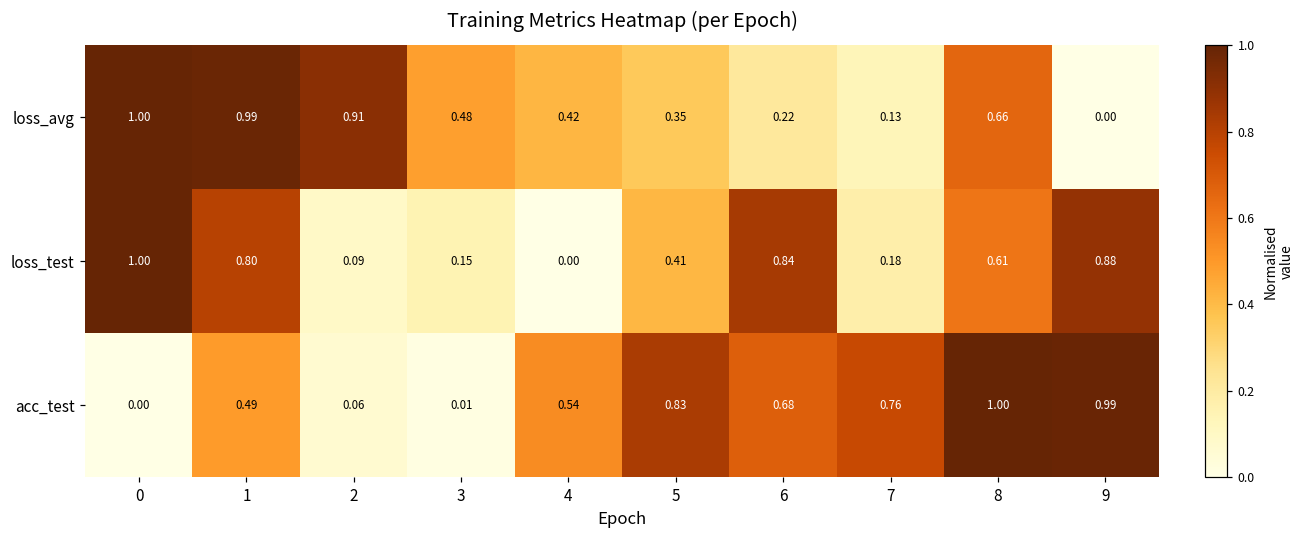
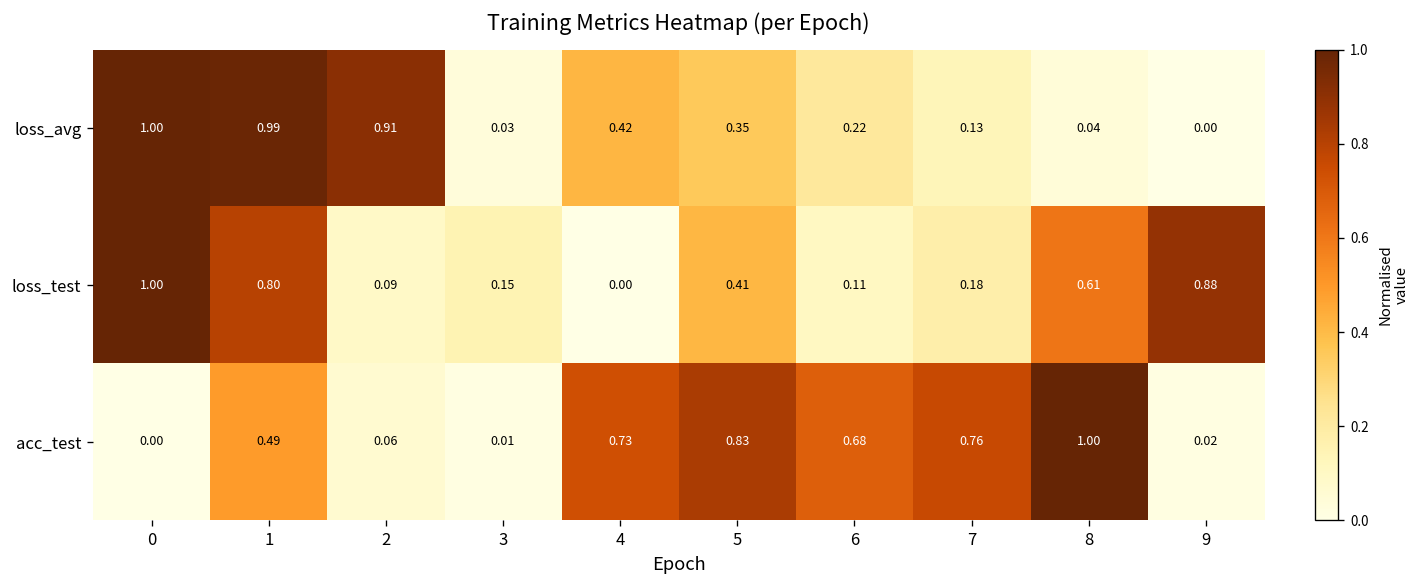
  {
    "loss_avg": {
      "0": 1.00,
      "1": 0.99,
      "2": 0.91,
-     "3": 0.48,
+     "3": 0.03,
      "4": 0.42,
      "5": 0.35,
      "6": 0.22,
      "7": 0.13,
-     "8": 0.66,
+     "8": 0.04,
      "9": 0.00
    },
    "loss_test": {
      "0": 1.00,
      "1": 0.80,
      "2": 0.09,
      "3": 0.15,
      "4": 0.00,
      "5": 0.41,
-     "6": 0.84,
+     "6": 0.11,
      "7": 0.18,
      "8": 0.61,
      "9": 0.88
    },
    "acc_test": {
      "0": 0.00,
      "1": 0.49,
      "2": 0.06,
      "3": 0.01,
-     "4": 0.54,
+     "4": 0.73,
      "5": 0.83,
      "6": 0.68,
      "7": 0.76,
      "8": 1.00,
-     "9": 0.99
+     "9": 0.02
    }
  }
